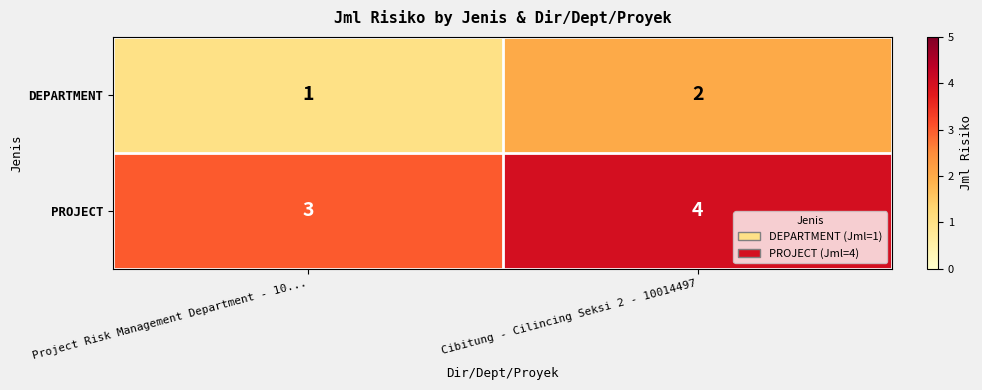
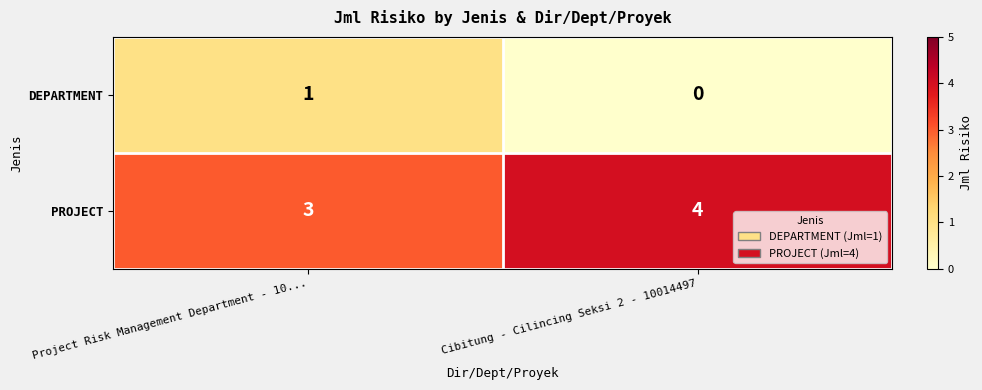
  {
    "DEPARTMENT": {
      "Project Risk Management Department - 10...": 1,
-     "Cibitung - Cilincing Seksi 2 - 10014497": 2
+     "Cibitung - Cilincing Seksi 2 - 10014497": 0
    },
    "PROJECT": {
      "Project Risk Management Department - 10...": 3,
      "Cibitung - Cilincing Seksi 2 - 10014497": 4
    }
  }
